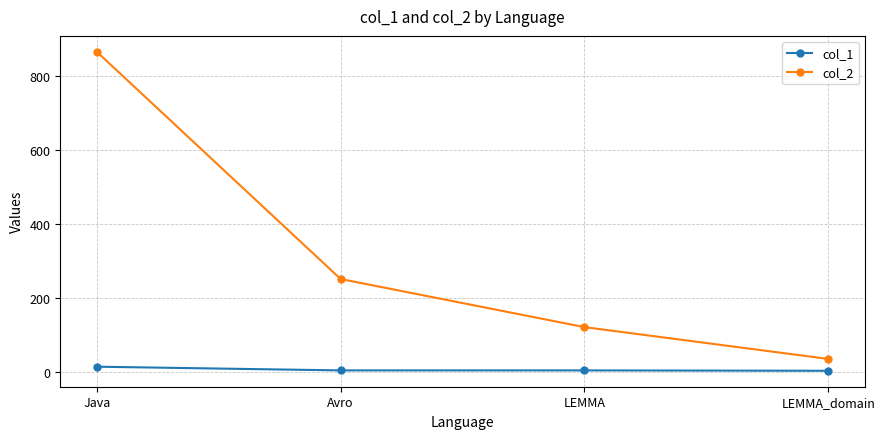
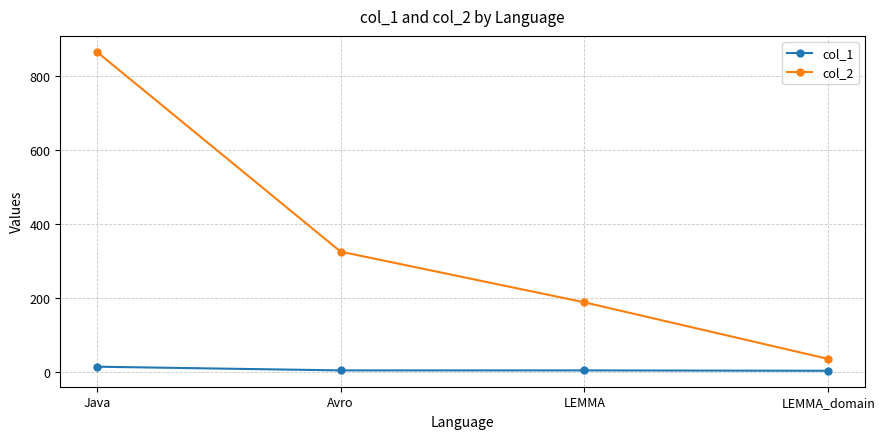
  {
    "col_1": {
      "Java": 10,
      "Avro": 0,
      "LEMMA": 0,
      "LEMMA_domain": 0
    },
    "col_2": {
      "Java": 860,
-     "Avro": 250,
-     "LEMMA": 120,
+     "Avro": 320,
+     "LEMMA": 190,
      "LEMMA_domain": 30
    }
  }
